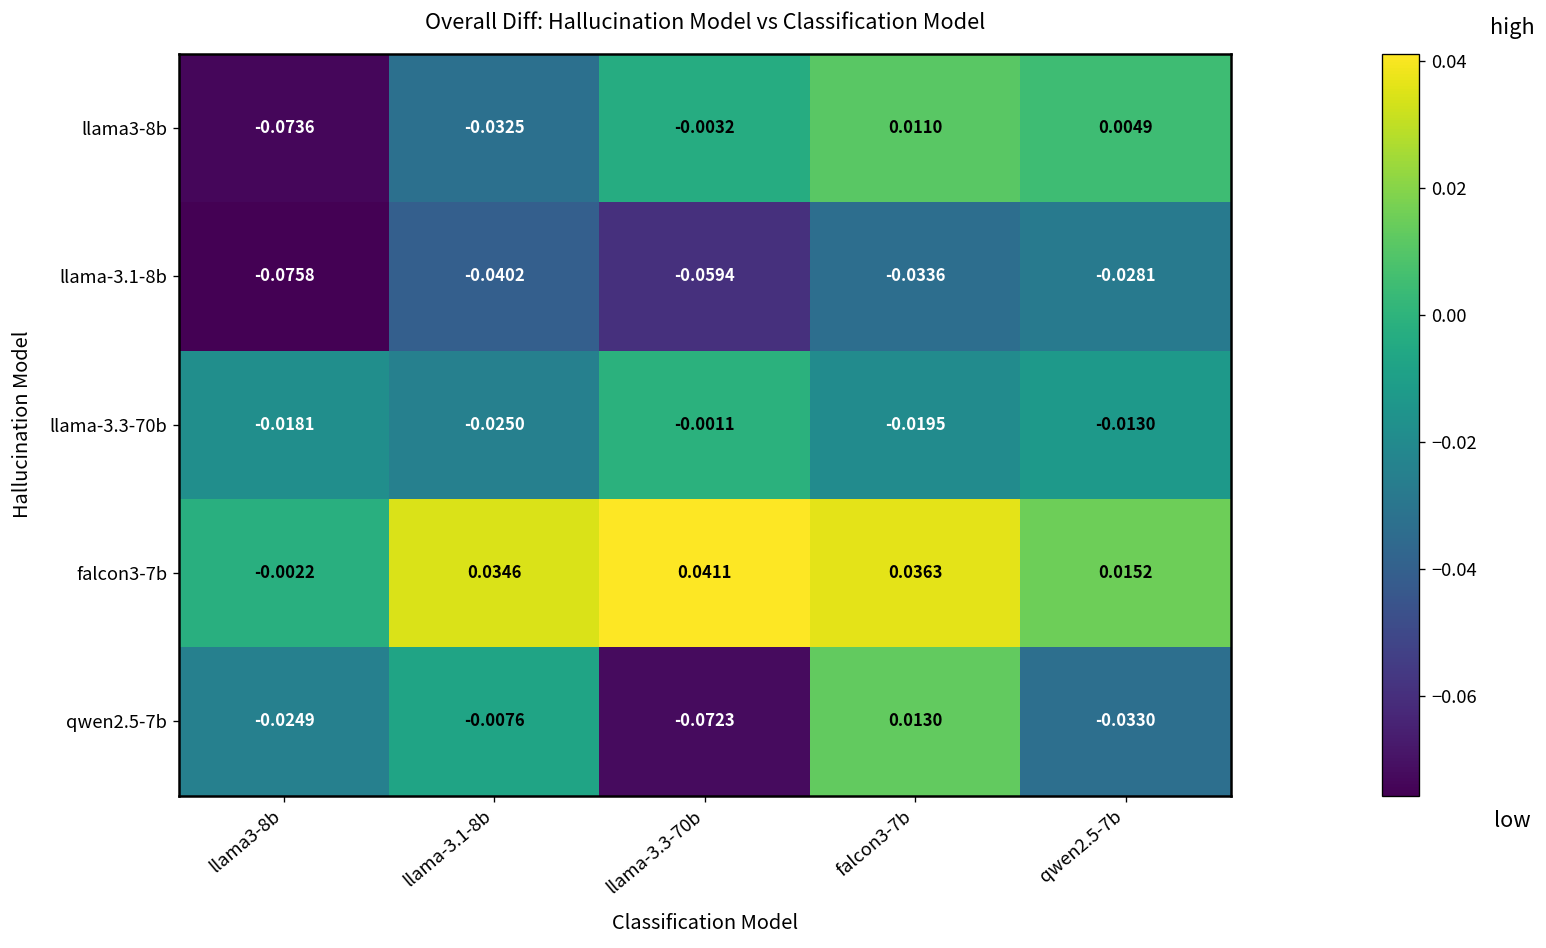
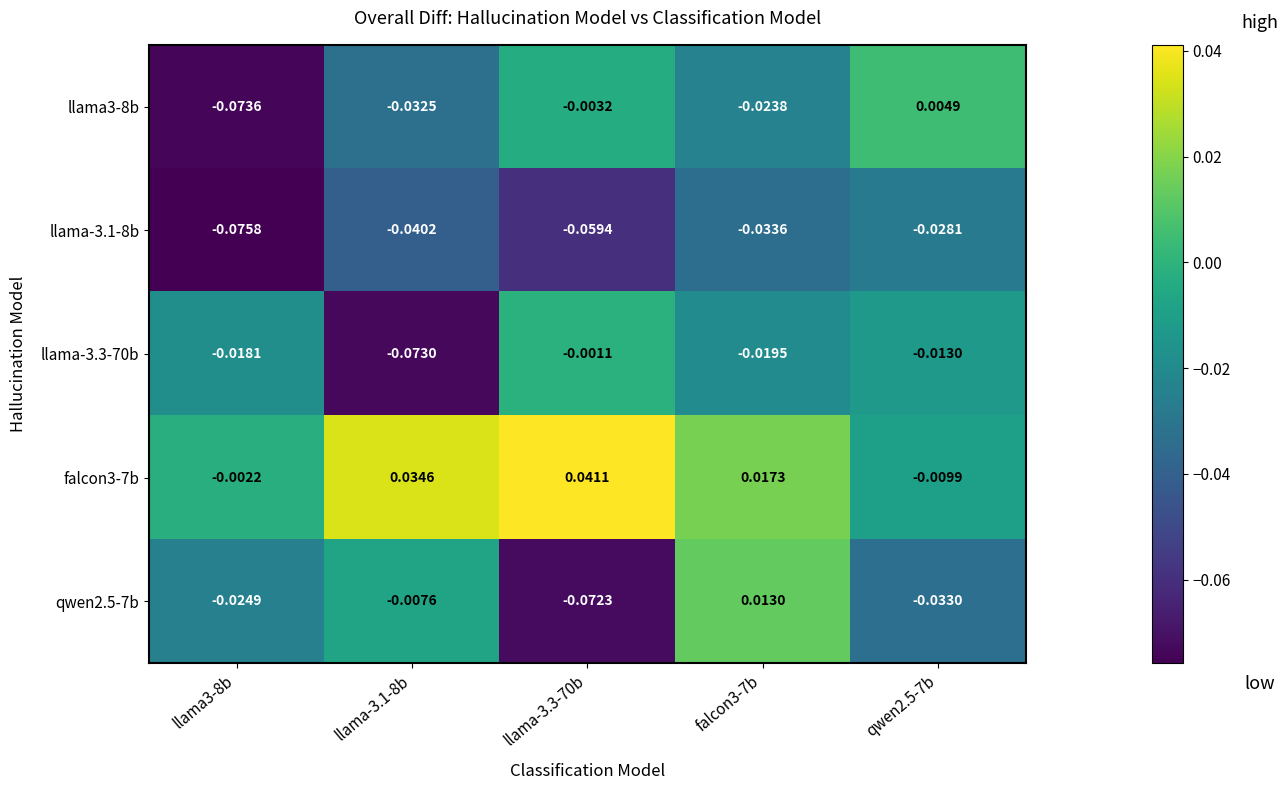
  {
    "llama3-8b": {
      "llama3-8b": -0.0736,
      "llama-3.1-8b": -0.0325,
      "llama-3.3-70b": -0.0032,
-     "falcon3-7b": 0.0110,
+     "falcon3-7b": -0.0238,
      "qwen2.5-7b": 0.0049
    },
    "llama-3.1-8b": {
      "llama3-8b": -0.0758,
      "llama-3.1-8b": -0.0402,
      "llama-3.3-70b": -0.0594,
      "falcon3-7b": -0.0336,
      "qwen2.5-7b": -0.0281
    },
    "llama-3.3-70b": {
      "llama3-8b": -0.0181,
-     "llama-3.1-8b": -0.0250,
+     "llama-3.1-8b": -0.0730,
      "llama-3.3-70b": -0.0011,
      "falcon3-7b": -0.0195,
      "qwen2.5-7b": -0.0130
    },
    "falcon3-7b": {
      "llama3-8b": -0.0022,
      "llama-3.1-8b": 0.0346,
      "llama-3.3-70b": 0.0411,
-     "falcon3-7b": 0.0363,
-     "qwen2.5-7b": 0.0152
+     "falcon3-7b": 0.0173,
+     "qwen2.5-7b": -0.0099
    },
    "qwen2.5-7b": {
      "llama3-8b": -0.0249,
      "llama-3.1-8b": -0.0076,
      "llama-3.3-70b": -0.0723,
      "falcon3-7b": 0.0130,
      "qwen2.5-7b": -0.0330
    }
  }
